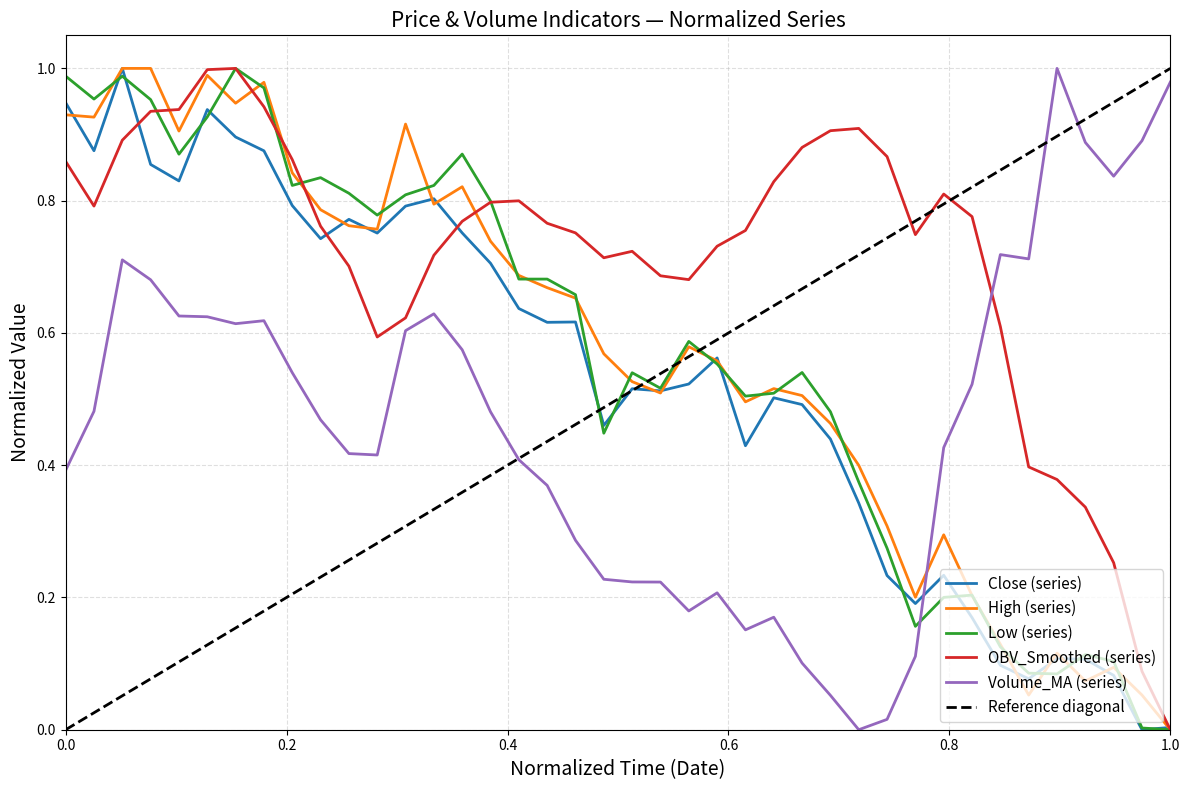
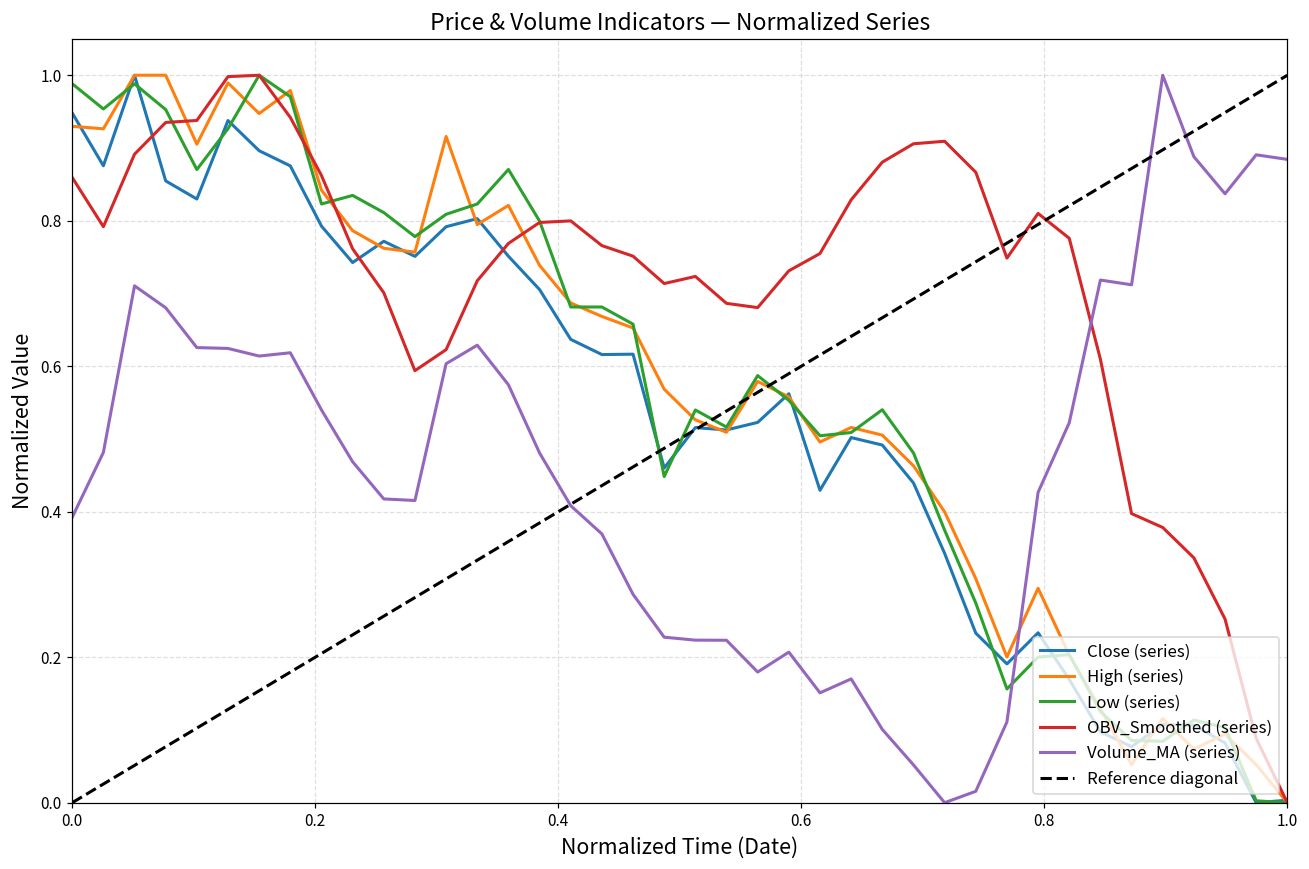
  {
    "Close (series)": {
      "0.0": 0.95
    },
    "High (series)": {
      "0.0": 0.93
    },
    "Low (series)": {
      "0.0": 0.99
    },
    "OBV_Smoothed (series)": {
      "0.0": 0.86
    },
    "Volume_MA (series)": {
      "0.0": 0.39,
-     "1.0": 0.98
+     "1.0": 0.88
    },
    "Reference diagonal": {
      "0.0": 0.00,
      "1.0": 1.00
    }
  }
